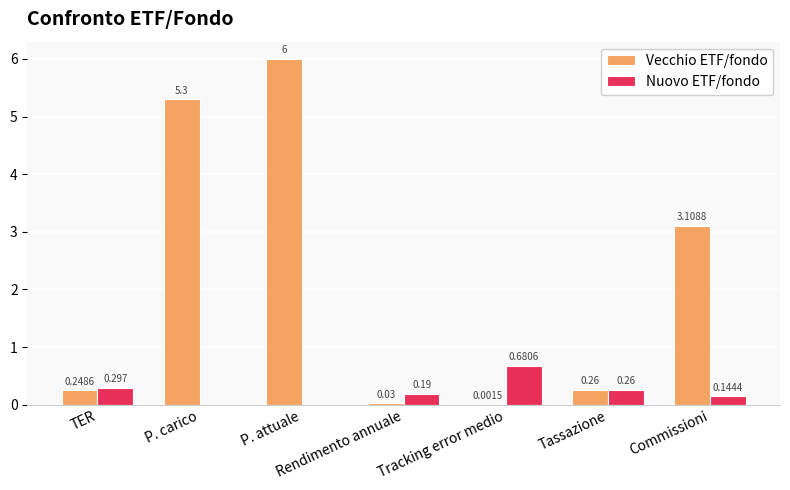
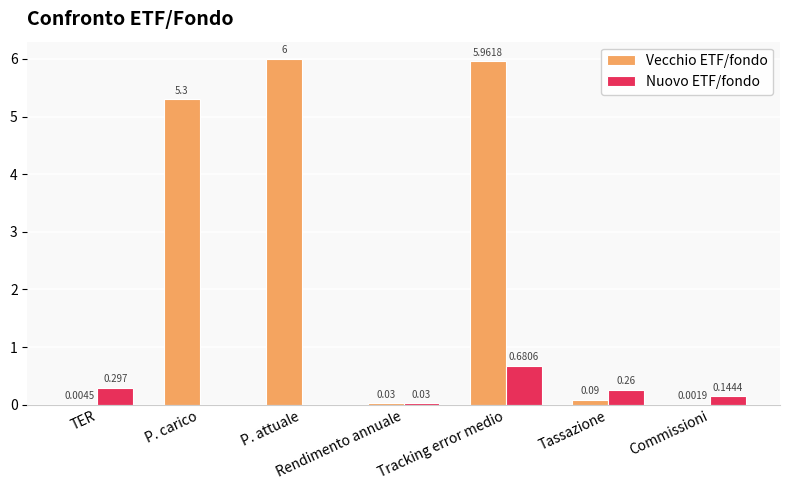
  {
    "Vecchio ETF/fondo": {
-     "TER": 0.2486,
+     "TER": 0.0045,
      "P. carico": 5.3,
      "P. attuale": 6,
      "Rendimento annuale": 0.03,
-     "Tracking error medio": 0.0015,
-     "Tassazione": 0.26,
-     "Commissioni": 3.1088
+     "Tracking error medio": 5.9618,
+     "Tassazione": 0.09,
+     "Commissioni": 0.0019
    },
    "Nuovo ETF/fondo": {
      "TER": 0.297,
-     "Rendimento annuale": 0.19,
+     "Rendimento annuale": 0.03,
      "Tracking error medio": 0.6806,
      "Tassazione": 0.26,
      "Commissioni": 0.1444
    }
  }
